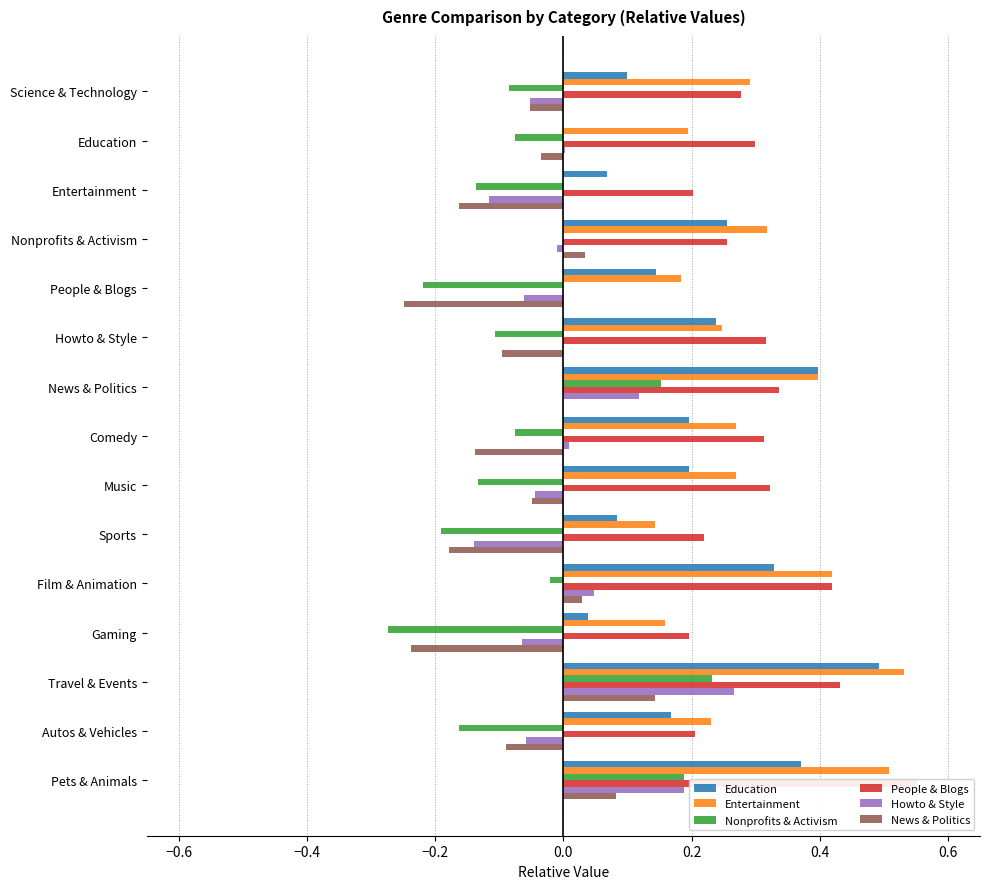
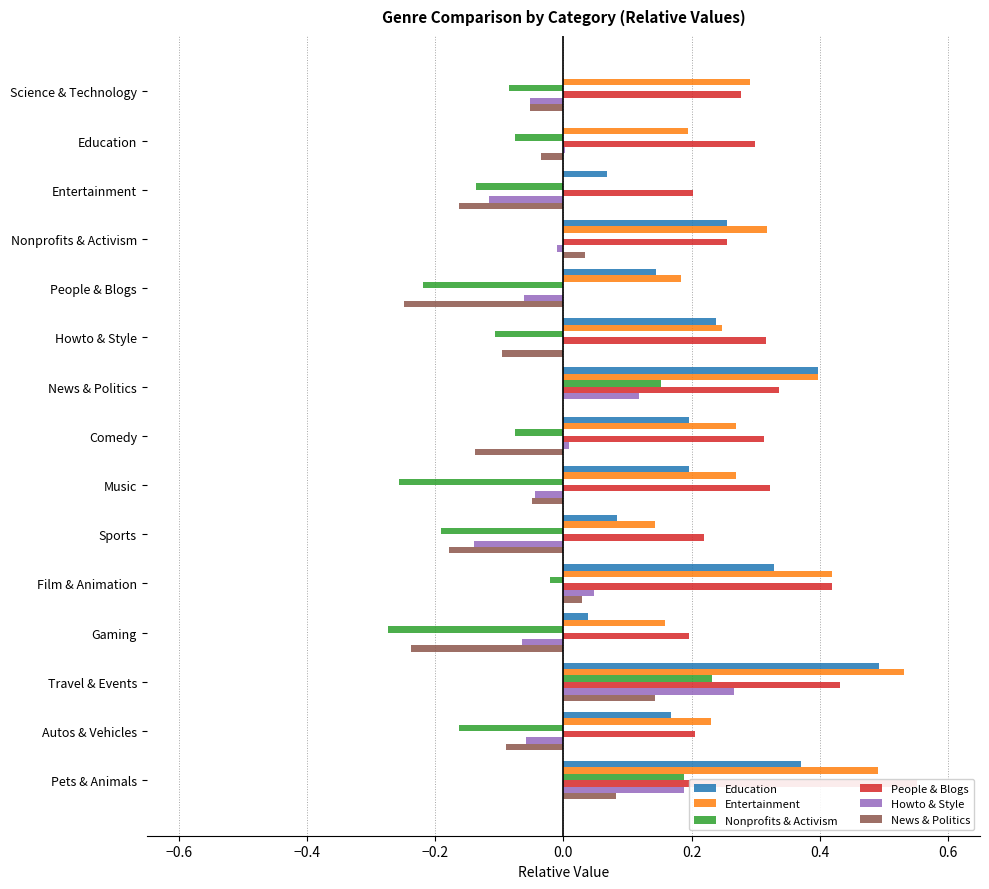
  {
    "Education": {
-     "Science & Technology": 0.1,
+     "Science & Technology": 0.0,
      "Education": 0.0,
      "Entertainment": 0.07,
      "Nonprofits & Activism": 0.26,
      "People & Blogs": 0.14,
      "Howto & Style": 0.24,
      "News & Politics": 0.4,
      "Comedy": 0.20,
      "Music": 0.20,
      "Sports": 0.08,
      "Film & Animation": 0.33,
      "Gaming": 0.04,
      "Travel & Events": 0.49,
      "Autos & Vehicles": 0.17,
      "Pets & Animals": 0.37
    },
    "Entertainment": {
      "Science & Technology": 0.29,
      "Education": 0.20,
      "Entertainment": 0.00,
      "Nonprofits & Activism": 0.32,
      "People & Blogs": 0.18,
      "Howto & Style": 0.25,
      "News & Politics": 0.40,
      "Comedy": 0.27,
      "Music": 0.27,
      "Sports": 0.14,
      "Film & Animation": 0.42,
      "Gaming": 0.16,
      "Travel & Events": 0.53,
      "Autos & Vehicles": 0.23,
-     "Pets & Animals": 0.51
+     "Pets & Animals": 0.49
    },
    "Nonprofits & Activism": {
      "Science & Technology": -0.09,
      "Education": -0.07,
      "Entertainment": -0.14,
      "Nonprofits & Activism": 0.00,
      "People & Blogs": -0.22,
      "Howto & Style": -0.11,
      "News & Politics": 0.15,
      "Comedy": -0.07,
-     "Music": -0.13,
+     "Music": -0.26,
      "Sports": -0.19,
      "Film & Animation": -0.02,
      "Gaming": -0.27,
      "Travel & Events": 0.23,
      "Autos & Vehicles": -0.16,
      "Pets & Animals": 0.19
    },
    "People & Blogs": {
      "Science & Technology": 0.28,
      "Education": 0.30,
      "Entertainment": 0.20,
      "Nonprofits & Activism": 0.26,
      "People & Blogs": 0.00,
      "Howto & Style": 0.32,
      "News & Politics": 0.34,
      "Comedy": 0.31,
      "Music": 0.32,
      "Sports": 0.22,
      "Film & Animation": 0.42,
      "Gaming": 0.20,
      "Travel & Events": 0.43,
      "Autos & Vehicles": 0.21
    },
    "Howto & Style": {
      "Science & Technology": -0.05,
      "Entertainment": -0.12,
      "Nonprofits & Activism": -0.01,
      "People & Blogs": -0.06,
      "Howto & Style": 0.00,
      "News & Politics": 0.12,
      "Comedy": 0.01,
      "Music": -0.04,
      "Sports": -0.14,
      "Film & Animation": 0.05,
      "Gaming": -0.07,
      "Travel & Events": 0.27,
      "Autos & Vehicles": -0.06,
      "Pets & Animals": 0.19
    },
    "News & Politics": {
      "Science & Technology": -0.05,
      "Education": -0.03,
      "Entertainment": -0.16,
      "Nonprofits & Activism": 0.03,
      "People & Blogs": -0.25,
      "Howto & Style": -0.10,
      "News & Politics": 0.00,
      "Comedy": -0.14,
      "Music": -0.05,
      "Sports": -0.18,
      "Film & Animation": 0.03,
      "Gaming": -0.24,
      "Travel & Events": 0.14,
      "Autos & Vehicles": -0.09,
      "Pets & Animals": 0.08
    }
  }
